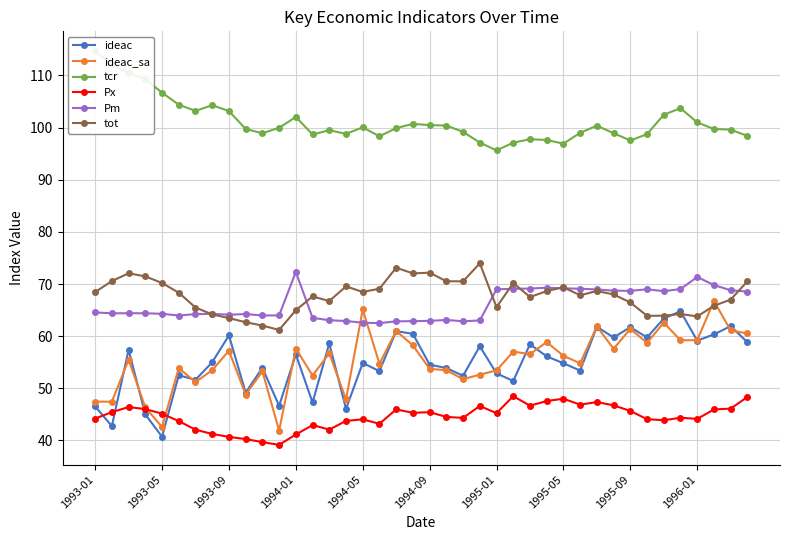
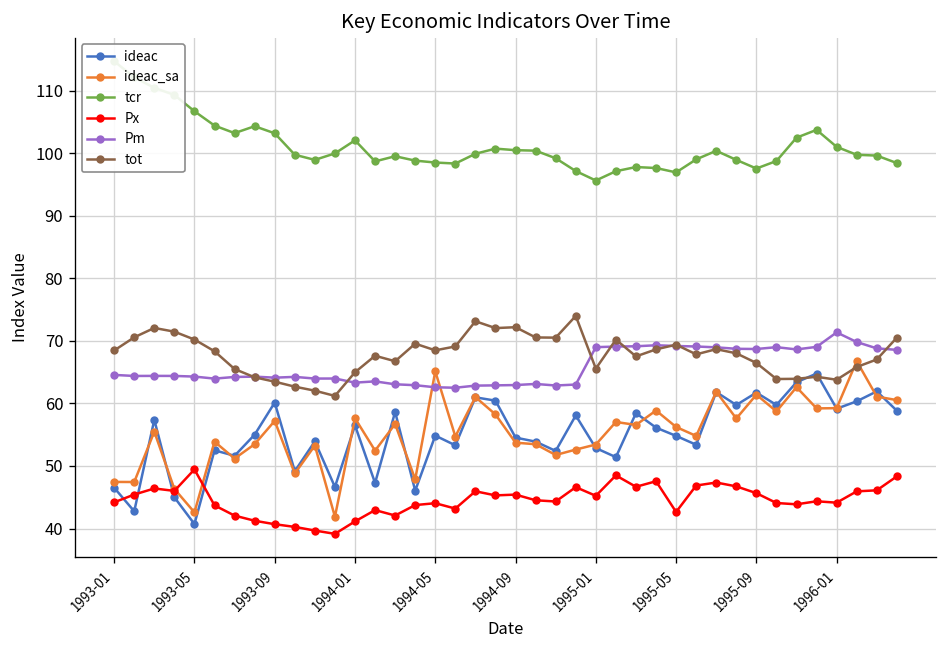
  {
    "ideac": {
      "1993-01": 47,
      "1993-05": 41,
      "1993-09": 60,
      "1994-01": 56,
      "1994-05": 55,
      "1994-09": 55,
      "1995-01": 53,
      "1995-05": 55
    },
    "ideac_sa": {
      "1993-01": 47,
      "1993-05": 43,
      "1993-09": 57,
      "1994-01": 58,
      "1994-05": 65,
      "1994-09": 54,
      "1995-01": 53,
      "1995-05": 56
    },
    "tcr": {
      "1993-05": 107,
      "1993-09": 103,
      "1994-01": 102,
-     "1994-05": 100,
+     "1994-05": 98,
      "1994-09": 100,
      "1995-01": 96,
      "1995-05": 97,
      "1995-09": 98,
      "1996-01": 101
    },
    "Px": {
      "1993-01": 44,
-     "1993-05": 45,
+     "1993-05": 49,
      "1993-09": 41,
      "1994-01": 41,
      "1994-05": 44,
      "1994-09": 45,
      "1995-01": 45,
-     "1995-05": 48,
+     "1995-05": 43,
      "1995-09": 46,
      "1996-01": 44
    },
    "Pm": {
      "1993-01": 65,
      "1993-05": 64,
      "1993-09": 64,
-     "1994-01": 72,
+     "1994-01": 63,
      "1994-05": 63,
      "1994-09": 63,
      "1995-01": 69,
      "1995-09": 69,
      "1996-01": 71
    },
    "tot": {
      "1993-01": 68,
      "1993-05": 70,
      "1993-09": 63,
      "1994-01": 65,
      "1994-05": 68,
      "1994-09": 72,
      "1995-01": 66,
      "1995-09": 66,
      "1996-01": 64
    }
  }
